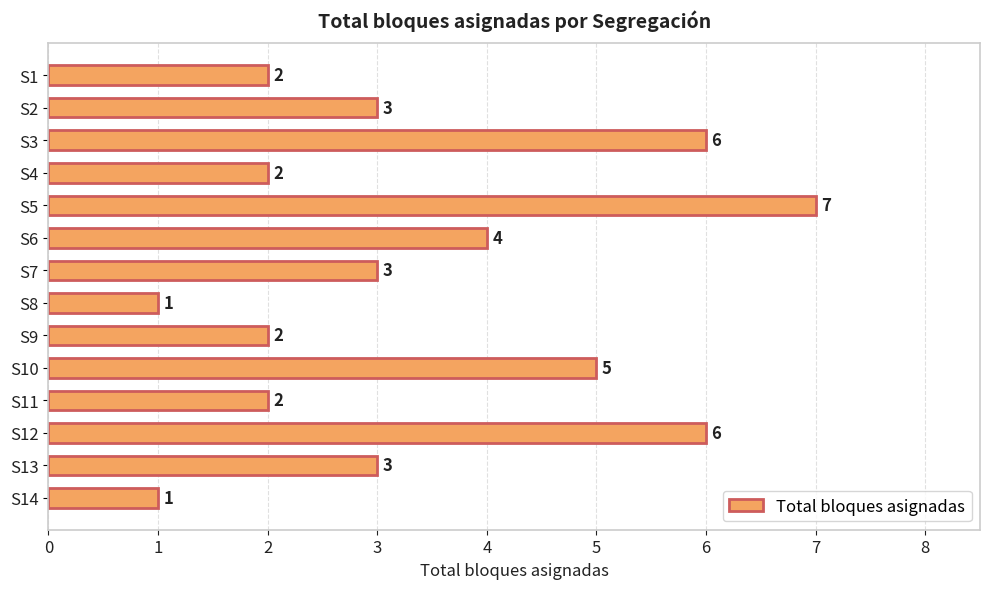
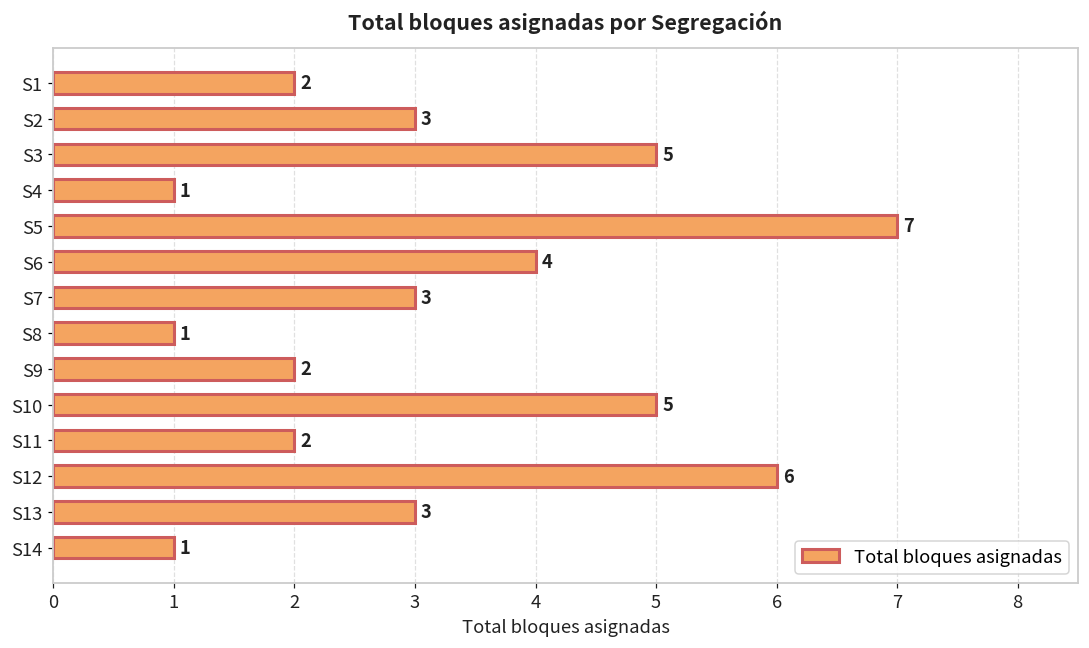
  {
    "S1": 2,
    "S2": 3,
-   "S3": 6,
-   "S4": 2,
+   "S3": 5,
+   "S4": 1,
    "S5": 7,
    "S6": 4,
    "S7": 3,
    "S8": 1,
    "S9": 2,
    "S10": 5,
    "S11": 2,
    "S12": 6,
    "S13": 3,
    "S14": 1
  }
